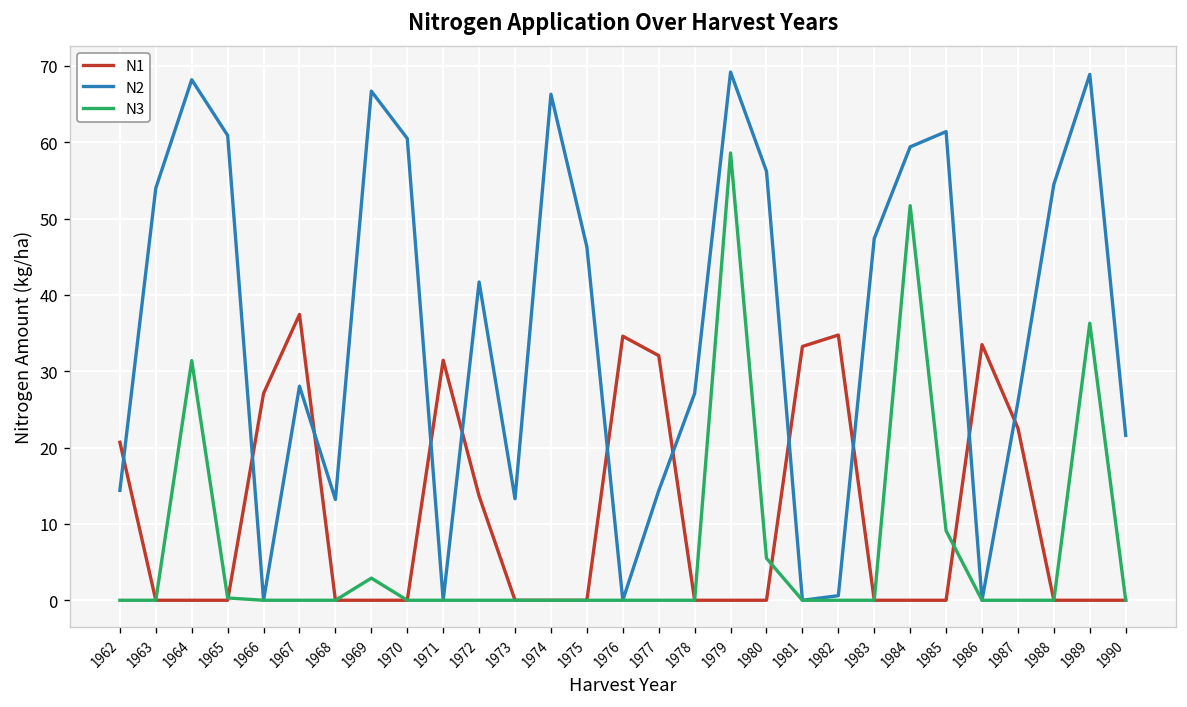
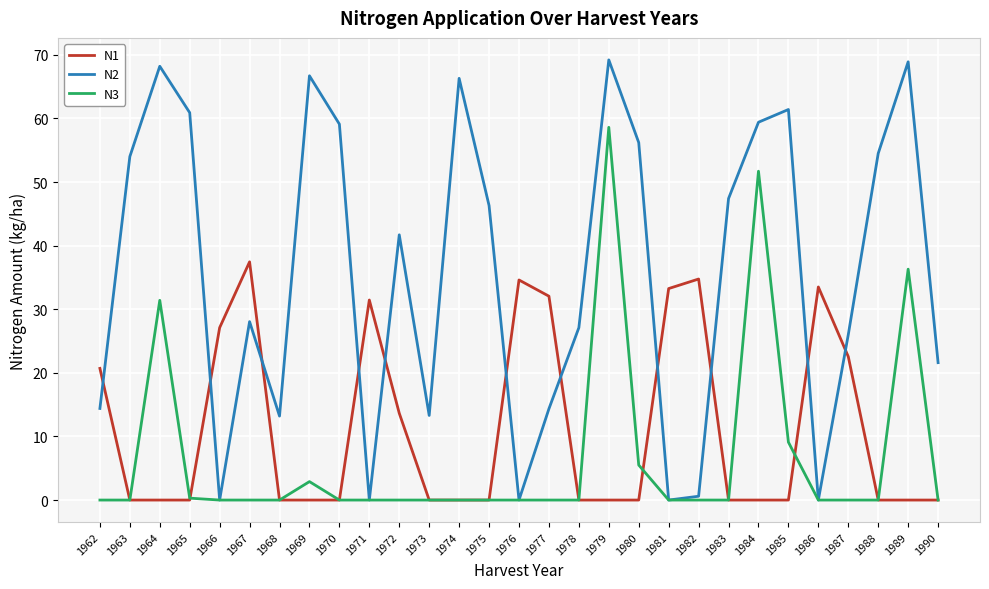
  {
    "N1": {
      "1962": 21,
      "1964": 0,
      "1966": 27,
      "1967": 37,
      "1969": 0,
      "1971": 31,
      "1972": 14,
      "1976": 35,
      "1977": 32,
      "1979": 0,
      "1980": 0,
      "1981": 33,
      "1982": 35,
      "1984": 0,
      "1985": 0,
      "1986": 34,
      "1987": 23,
      "1989": 0
    },
    "N2": {
      "1962": 14,
      "1963": 54,
      "1964": 68,
      "1965": 61,
      "1967": 28,
      "1968": 13,
      "1969": 67,
-     "1970": 61,
+     "1970": 59,
      "1972": 42,
      "1973": 13,
      "1974": 66,
      "1975": 46,
      "1977": 14,
      "1978": 27,
      "1979": 69,
      "1980": 56,
      "1982": 1,
      "1983": 47,
      "1984": 59,
      "1985": 61,
      "1987": 26,
      "1988": 55,
      "1989": 69,
      "1990": 22
    },
    "N3": {
      "1962": 0,
      "1964": 31,
      "1967": 0,
      "1969": 3,
      "1972": 0,
      "1977": 0,
      "1979": 59,
      "1980": 6,
      "1982": 0,
      "1984": 52,
      "1985": 9,
      "1987": 0,
      "1989": 36
    }
  }
